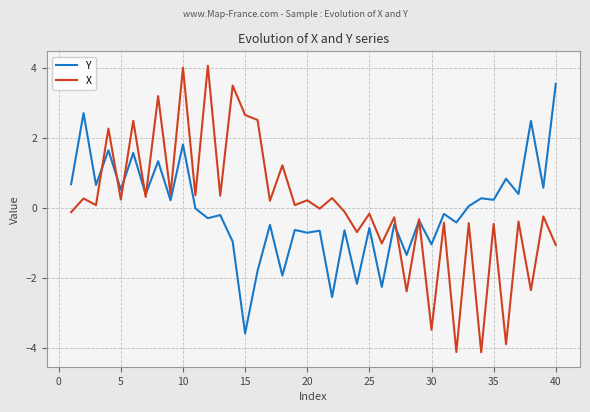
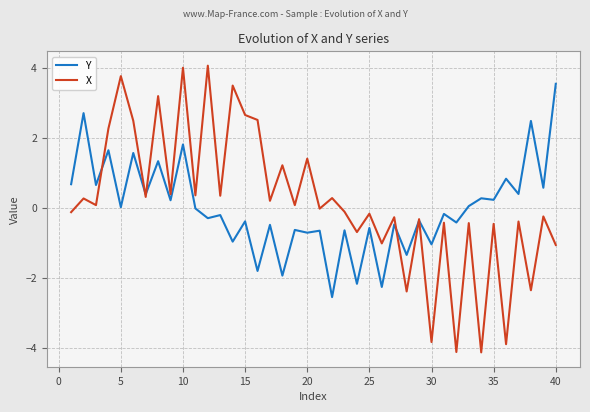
  {
    "Y": {
-     "5": 0.5,
+     "5": 0.0,
      "10": 1.8,
-     "15": -3.6,
+     "15": -0.4,
      "20": -0.7,
      "25": -0.6,
      "30": -1.0,
      "35": 0.2,
      "40": 3.5
    },
    "X": {
-     "5": 0.2,
+     "5": 3.8,
      "10": 4.0,
      "15": 2.7,
-     "20": 0.2,
+     "20": 1.4,
      "25": -0.2,
-     "30": -3.5,
+     "30": -3.8,
      "35": -0.5,
      "40": -1.1
    }
  }
